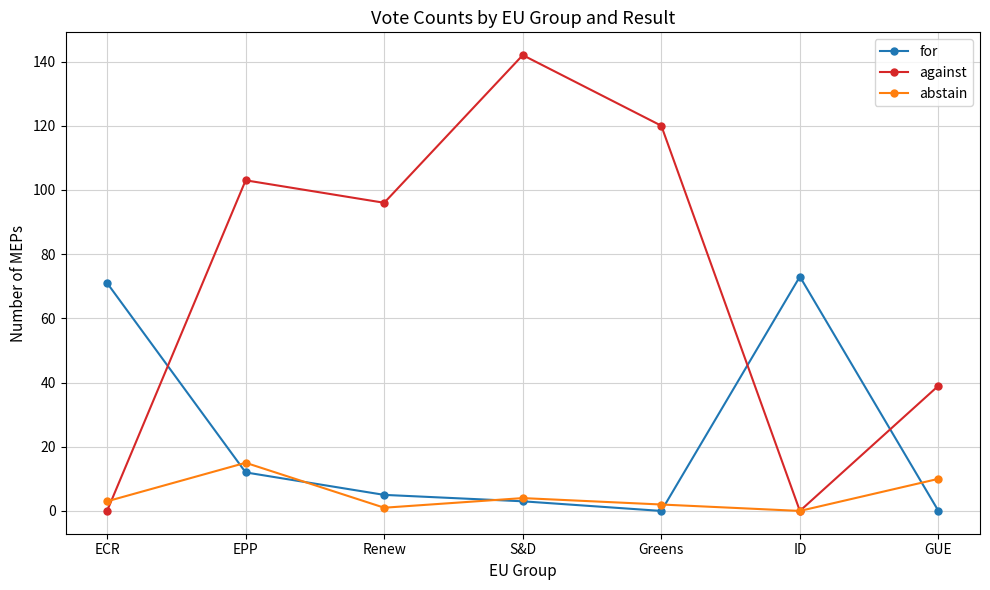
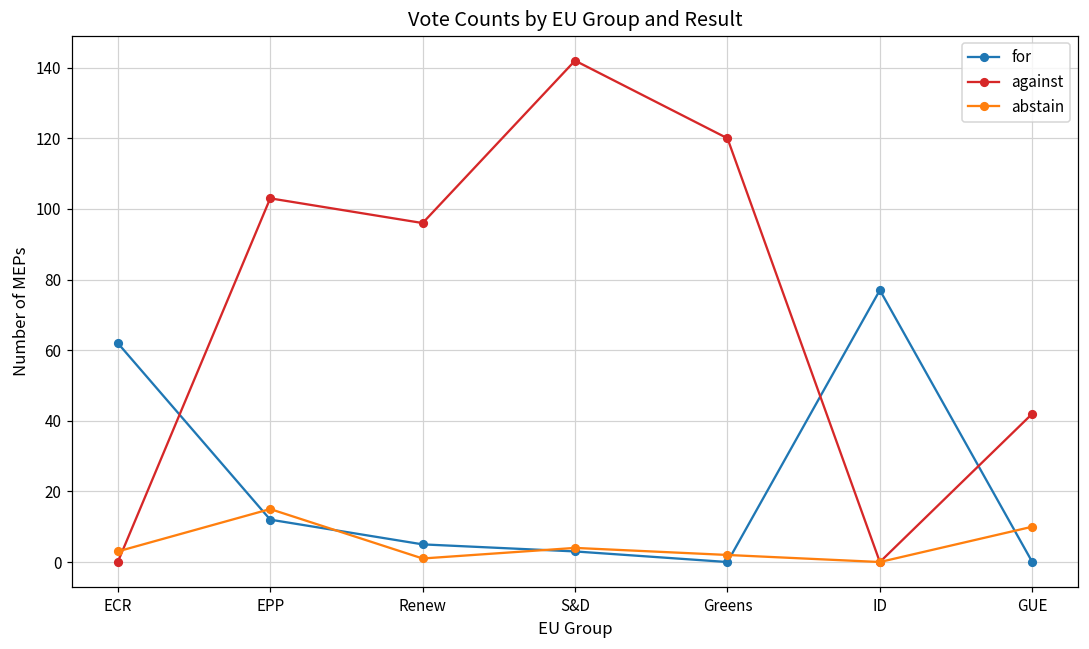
  {
    "for": {
-     "ECR": 71,
+     "ECR": 62,
      "EPP": 12,
      "Renew": 5,
      "S&D": 3,
      "Greens": 0,
-     "ID": 73,
+     "ID": 77,
      "GUE": 0
    },
    "against": {
      "ECR": 0,
      "EPP": 103,
      "Renew": 96,
      "S&D": 142,
      "Greens": 120,
-     "GUE": 39
+     "GUE": 42
    },
    "abstain": {
      "ECR": 3,
      "EPP": 15,
      "Renew": 1,
      "S&D": 4,
      "Greens": 2,
      "GUE": 10
    }
  }
